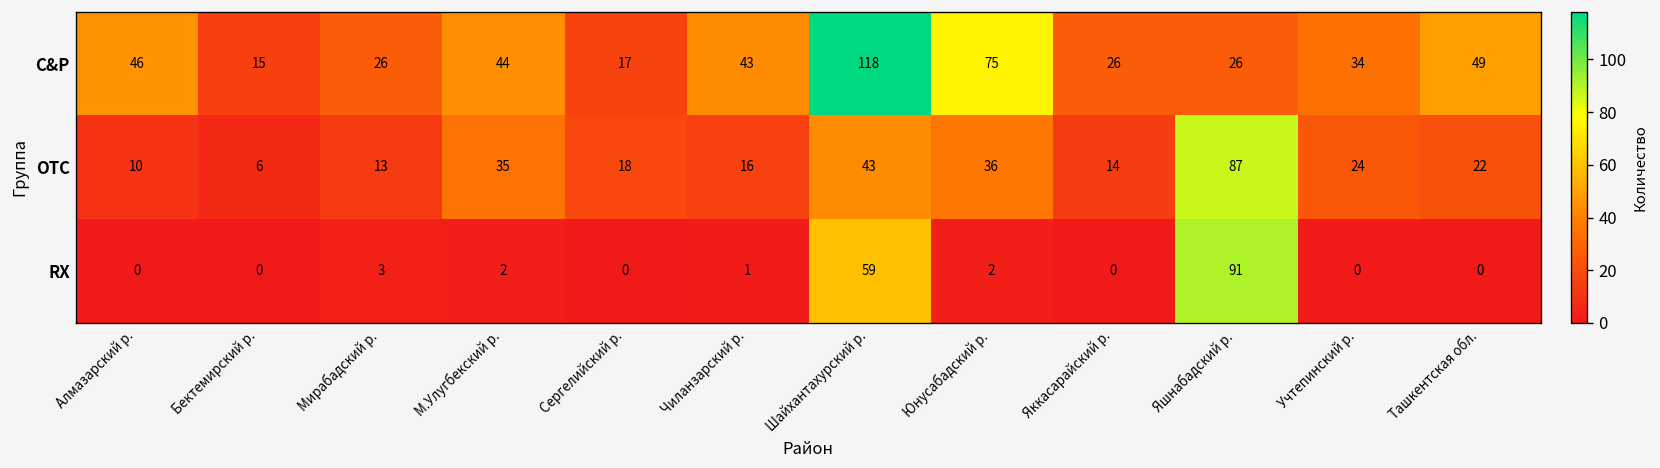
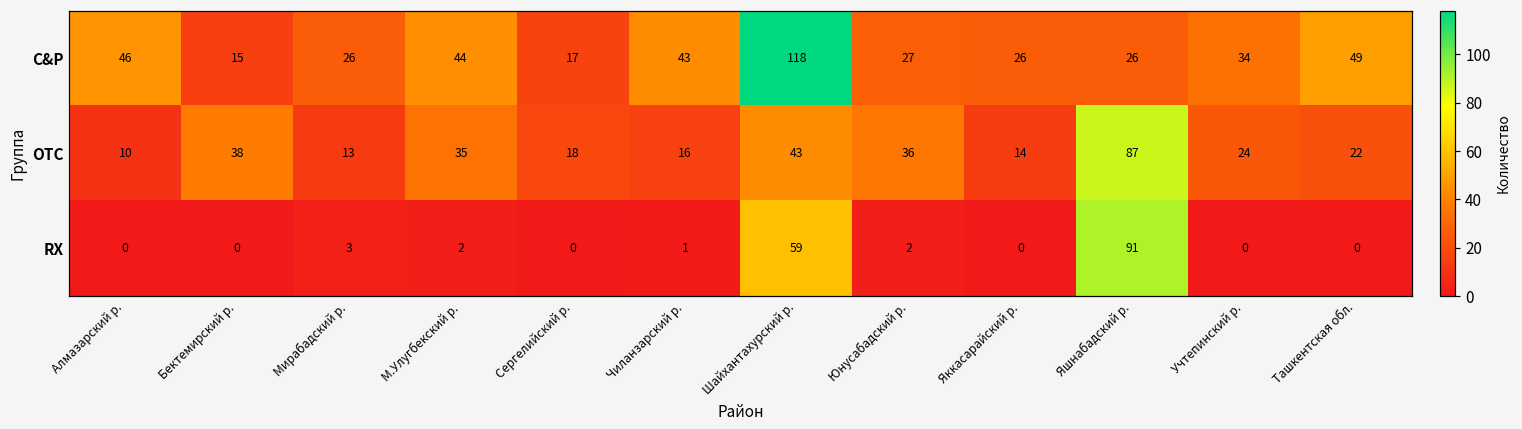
  {
    "C&P": {
      "Алмазарский р.": 46,
      "Бектемирский р.": 15,
      "Мирабадский р.": 26,
      "М.Улугбекский р.": 44,
      "Сергелийский р.": 17,
      "Чиланзарский р.": 43,
      "Шайхантахурский р.": 118,
-     "Юнусабадский р.": 75,
+     "Юнусабадский р.": 27,
      "Яккасарайский р.": 26,
      "Яшнабадский р.": 26,
      "Учтепинский р.": 34,
      "Ташкентская обл.": 49
    },
    "OTC": {
      "Алмазарский р.": 10,
-     "Бектемирский р.": 6,
+     "Бектемирский р.": 38,
      "Мирабадский р.": 13,
      "М.Улугбекский р.": 35,
      "Сергелийский р.": 18,
      "Чиланзарский р.": 16,
      "Шайхантахурский р.": 43,
      "Юнусабадский р.": 36,
      "Яккасарайский р.": 14,
      "Яшнабадский р.": 87,
      "Учтепинский р.": 24,
      "Ташкентская обл.": 22
    },
    "RX": {
      "Алмазарский р.": 0,
      "Бектемирский р.": 0,
      "Мирабадский р.": 3,
      "М.Улугбекский р.": 2,
      "Сергелийский р.": 0,
      "Чиланзарский р.": 1,
      "Шайхантахурский р.": 59,
      "Юнусабадский р.": 2,
      "Яккасарайский р.": 0,
      "Яшнабадский р.": 91,
      "Учтепинский р.": 0,
      "Ташкентская обл.": 0
    }
  }
